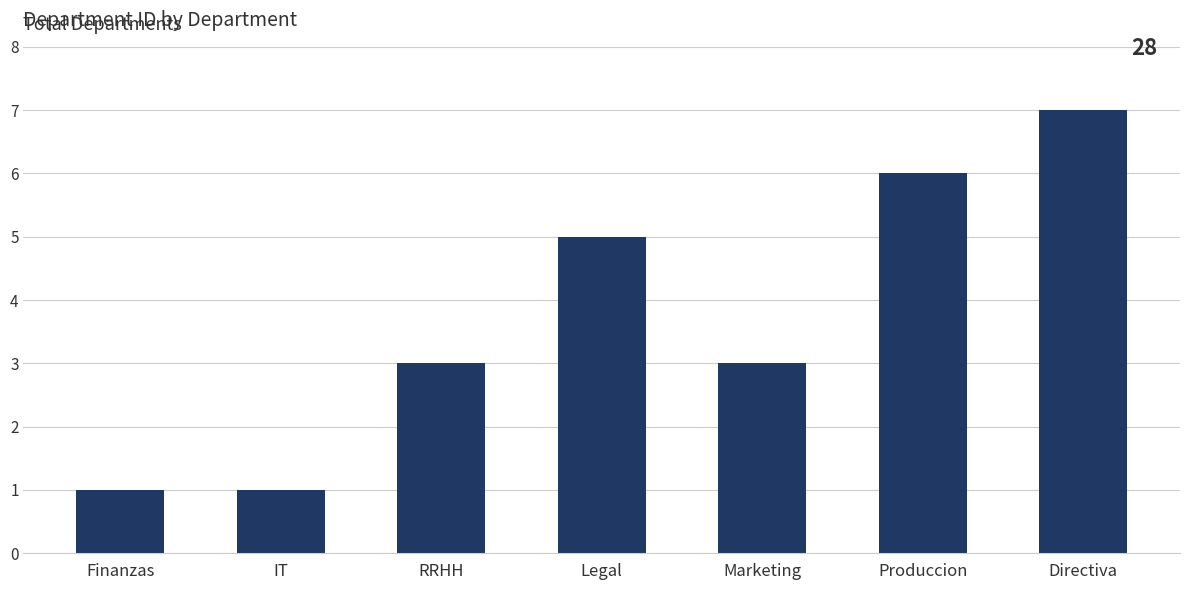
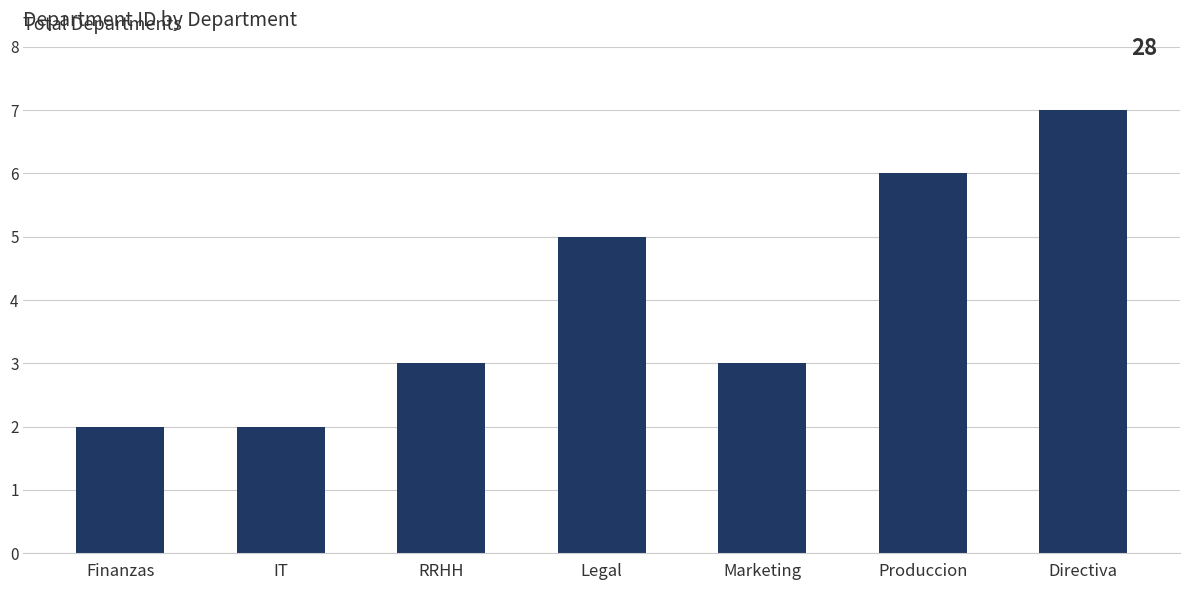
  {
-   "Finanzas": 1,
-   "IT": 1,
+   "Finanzas": 2,
+   "IT": 2,
    "RRHH": 3,
    "Legal": 5,
    "Marketing": 3,
    "Produccion": 6,
    "Directiva": 7
  }
